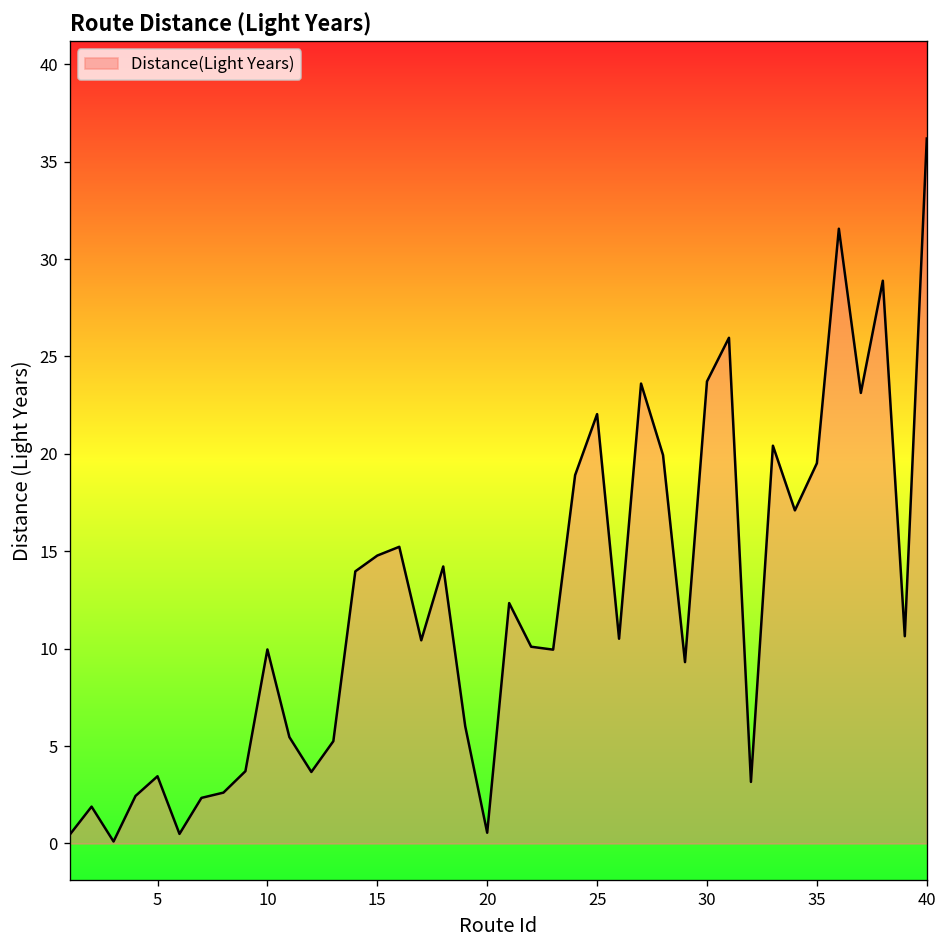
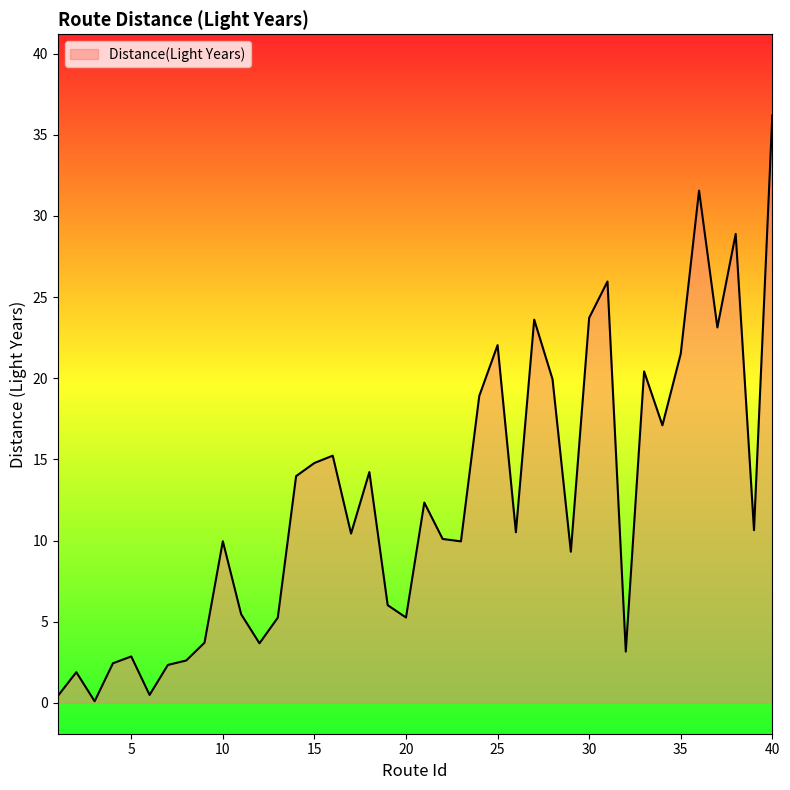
  {
-   "5": 3.5,
+   "5": 2.9,
    "10": 10.0,
    "15": 14.8,
-   "20": 0.6,
+   "20": 5.3,
    "25": 22.0,
    "30": 23.7,
-   "35": 19.5,
+   "35": 21.5,
    "40": 36.2
  }
